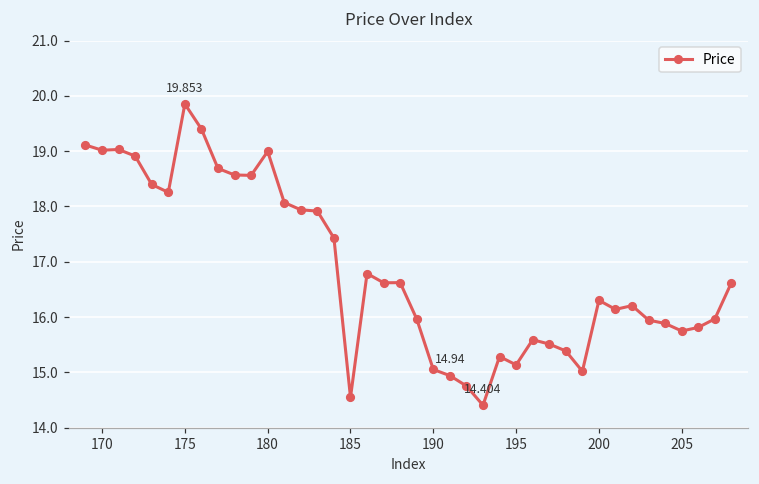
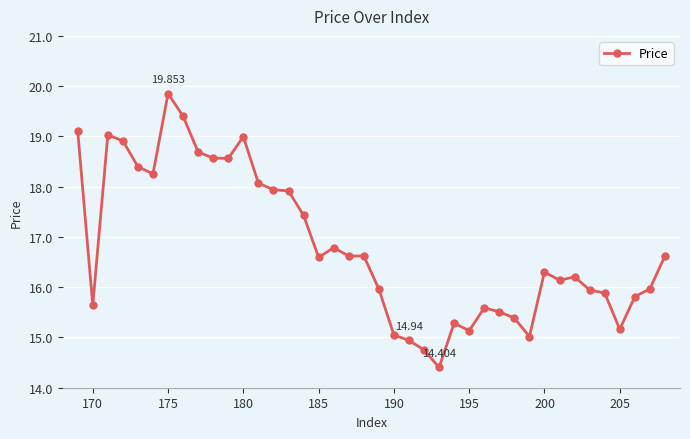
  {
-   "170": 19.0,
+   "170": 15.6,
    "180": 19.0,
-   "185": 14.5,
+   "185": 16.6,
    "195": 15.1,
    "200": 16.3,
-   "205": 15.7
+   "205": 15.2
  }
